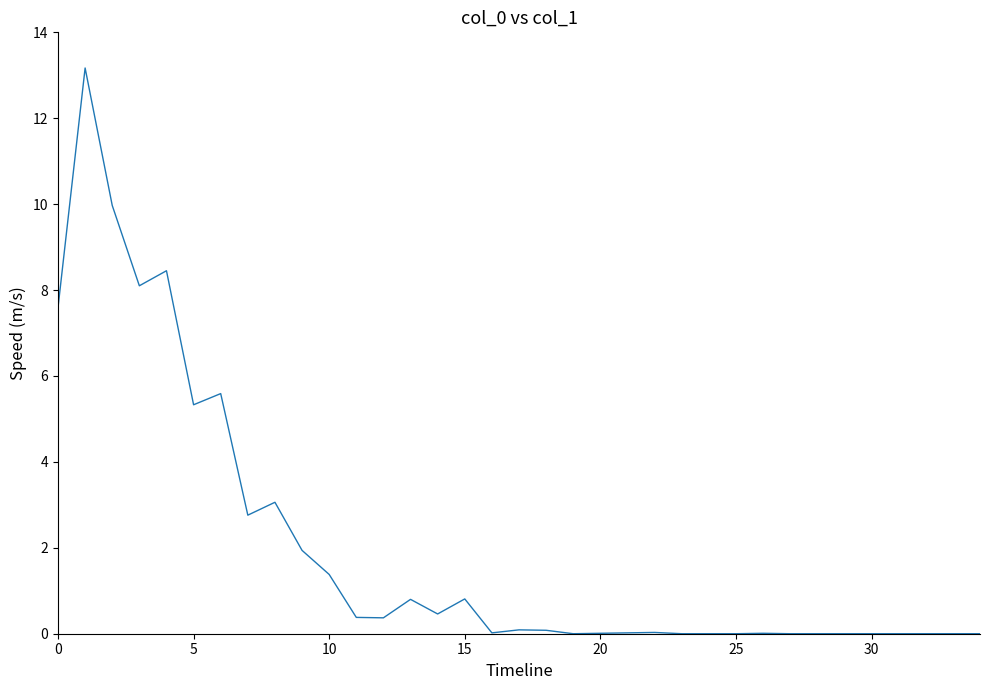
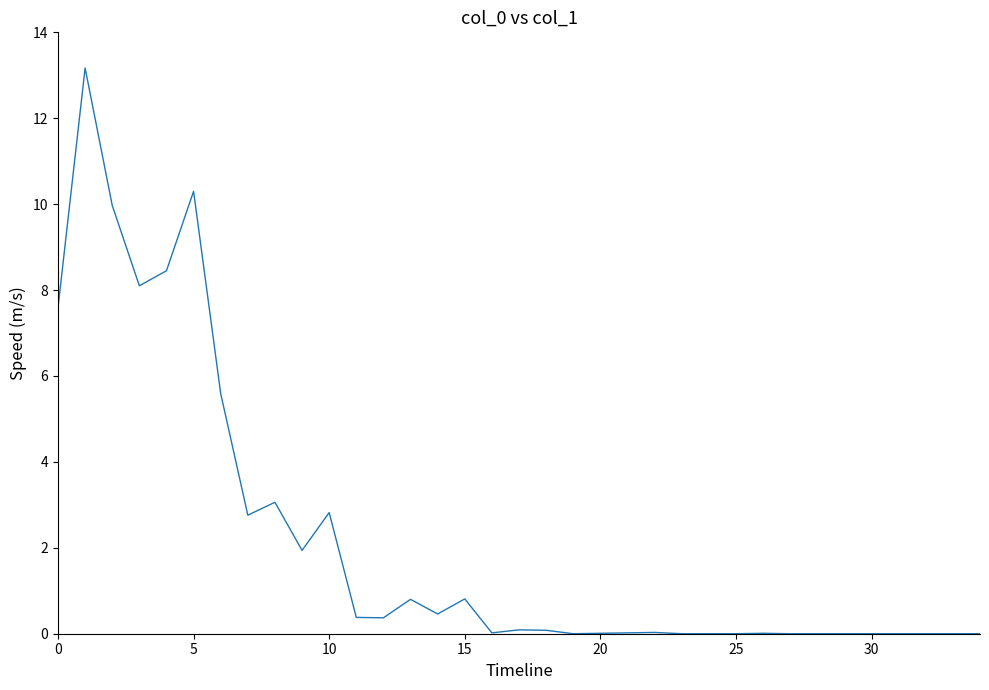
  {
    "0": 7.6,
-   "5": 5.3,
-   "10": 1.4,
+   "5": 10.3,
+   "10": 2.8,
    "15": 0.8,
    "20": 0.0,
    "25": 0.0,
    "30": 0.0
  }
